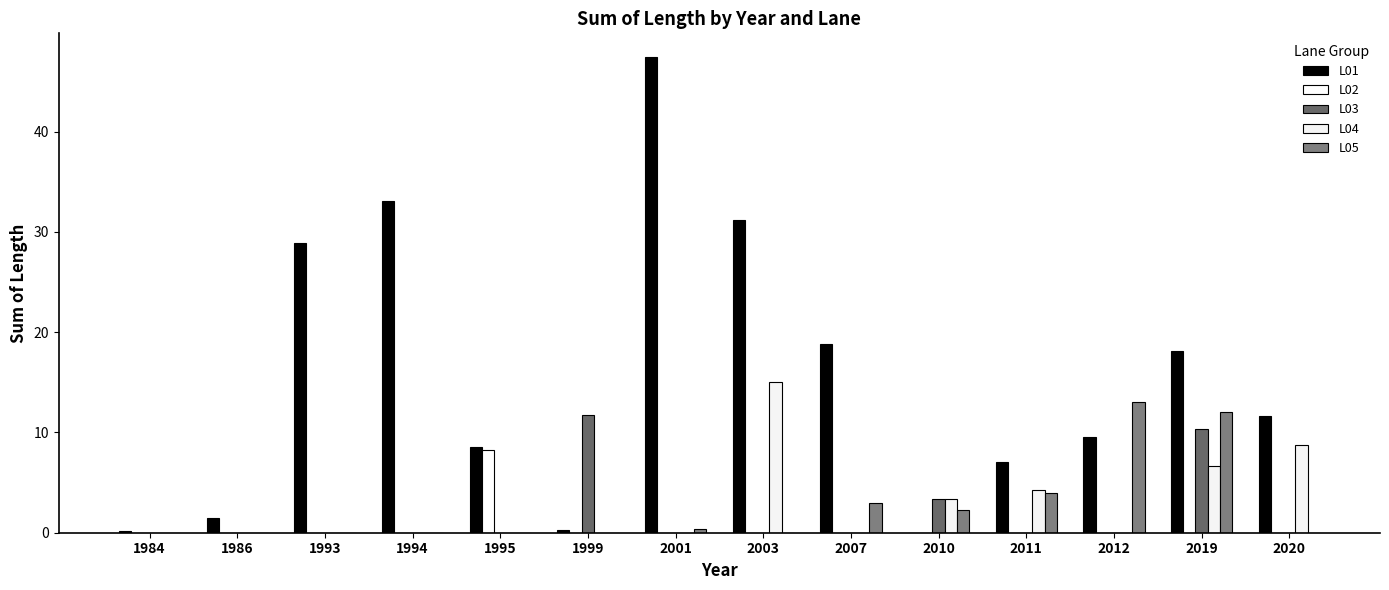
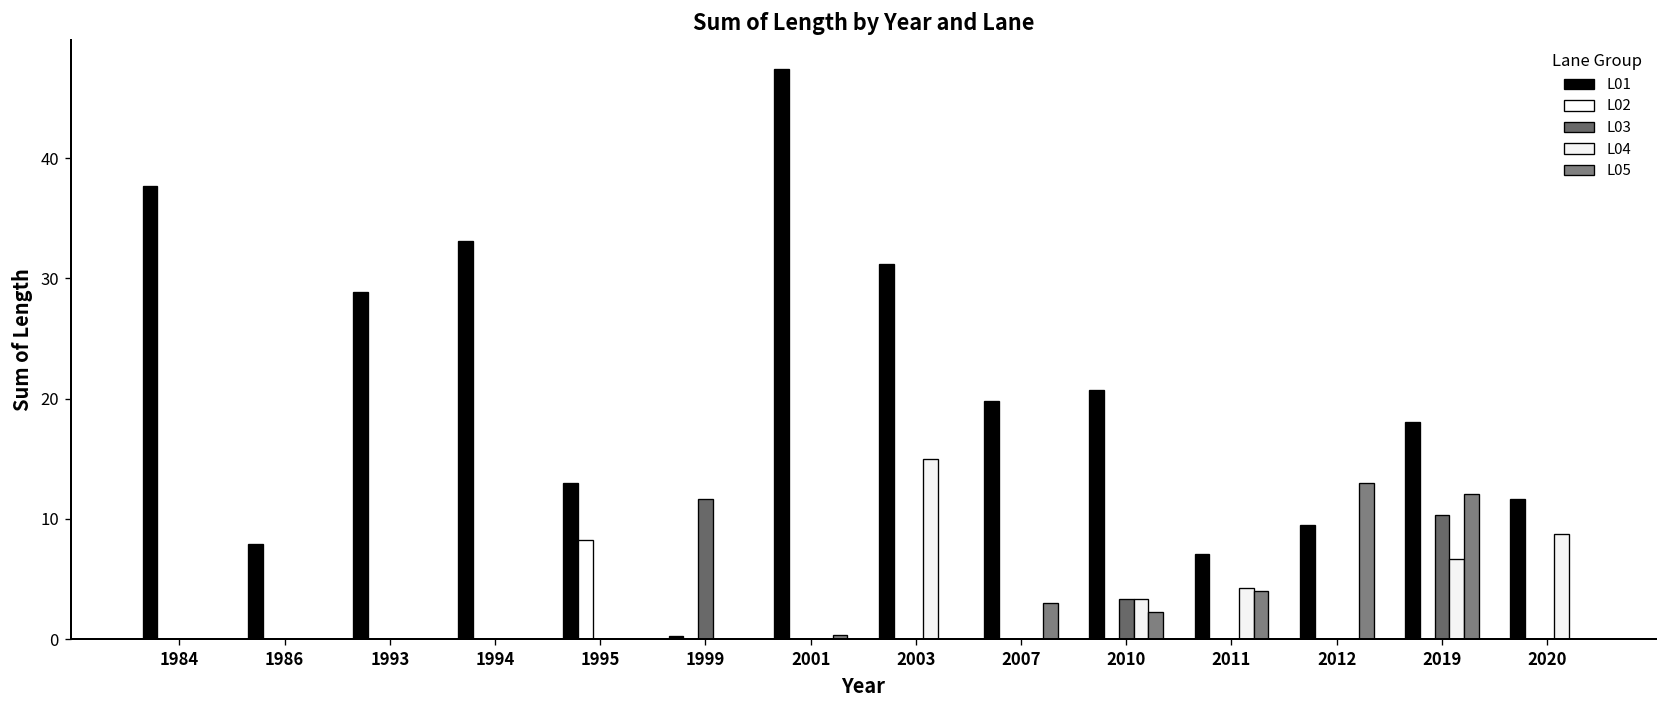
  {
    "L01": {
-     "1984": 0.2,
-     "1986": 1.5,
+     "1984": 37.7,
+     "1986": 7.9,
      "1993": 28.9,
      "1994": 33.1,
-     "1995": 8.6,
+     "1995": 13.0,
      "1999": 0.3,
      "2001": 47.4,
      "2003": 31.2,
-     "2007": 18.9,
-     "2010": 0.0,
+     "2007": 19.8,
+     "2010": 20.7,
      "2011": 7.1,
      "2012": 9.5,
      "2019": 18.1,
      "2020": 11.7
    }
  }
